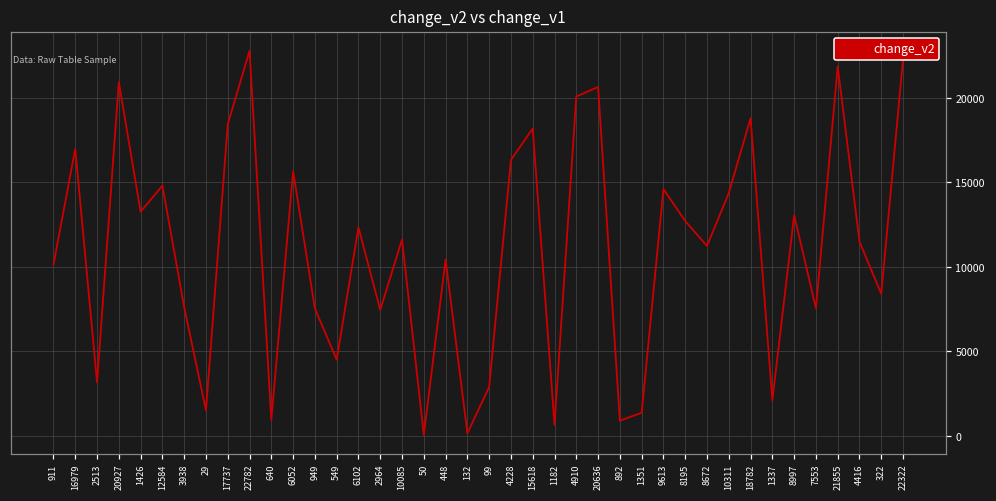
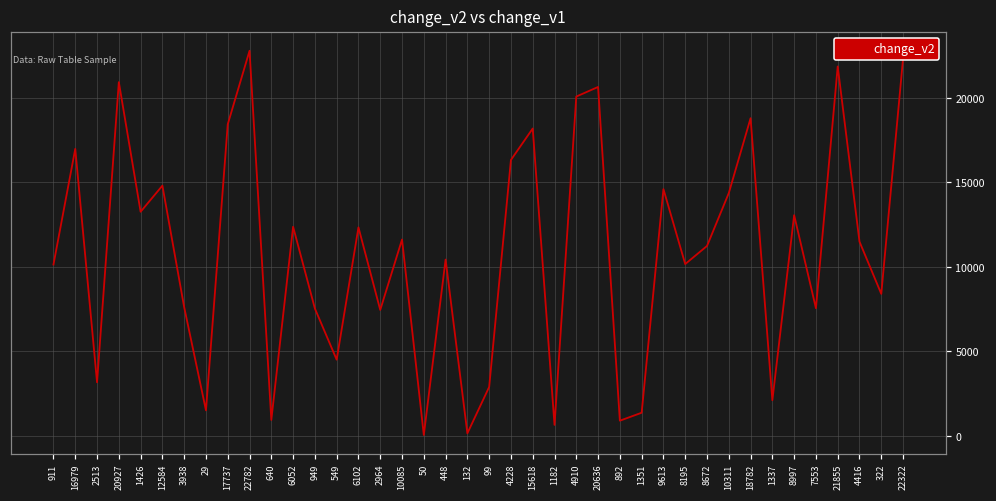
  {
    "911": 10100,
    "16979": 17000,
    "2513": 3200,
    "20927": 20900,
    "1426": 13300,
    "12584": 14800,
    "3938": 7600,
    "29": 1500,
    "17737": 18400,
    "22782": 22800,
    "640": 900,
-   "6052": 15700,
+   "6052": 12400,
    "949": 7500,
    "549": 4500,
    "6102": 12300,
    "2964": 7500,
    "10085": 11600,
    "50": 100,
    "448": 10400,
    "132": 200,
    "99": 2900,
    "4228": 16300,
    "15618": 18200,
    "1182": 700,
    "4910": 20100,
    "20636": 20600,
    "892": 900,
    "1351": 1400,
    "9613": 14600,
-   "8195": 12700,
+   "8195": 10200,
    "8672": 11200,
    "10311": 14400,
    "18782": 18800,
    "1337": 2100,
    "8997": 13100,
    "7553": 7600,
    "21855": 21900,
    "4416": 11500,
    "322": 8400
  }
